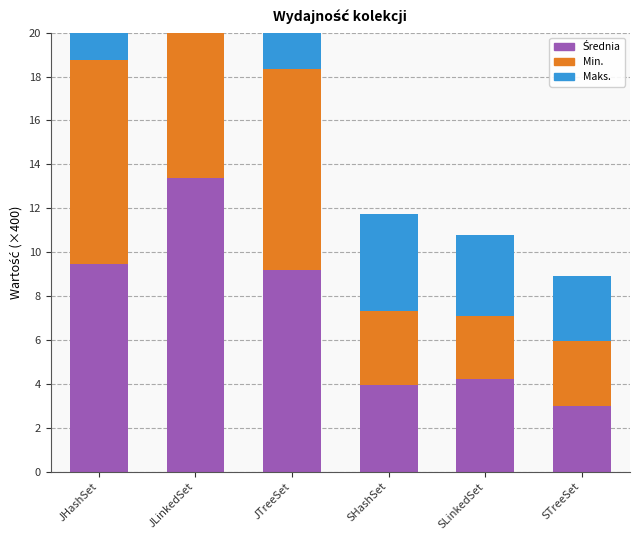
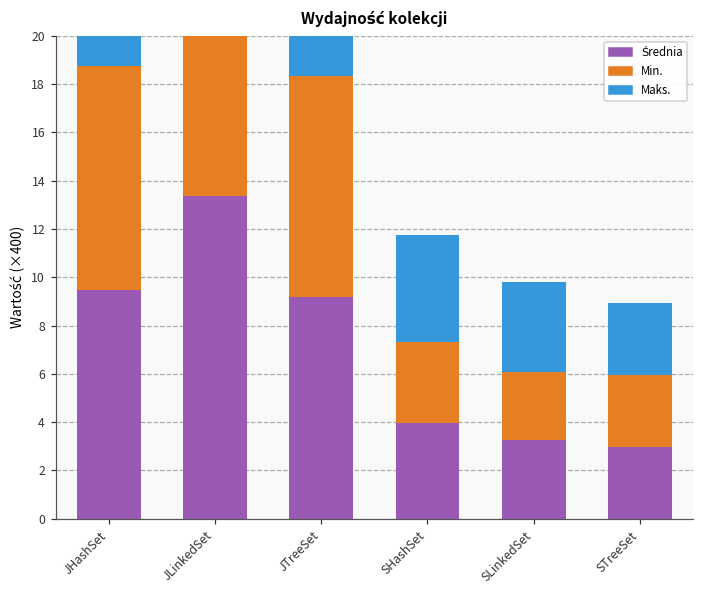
  {
    "Średnia": {
      "JHashSet": 9.5,
      "JLinkedSet": 13.4,
      "JTreeSet": 9.2,
      "SHashSet": 4.0,
-     "SLinkedSet": 4.2,
+     "SLinkedSet": 3.2,
      "STreeSet": 3.0
    },
    "Min.": {
      "JHashSet": 9.3,
      "JTreeSet": 9.2,
      "SHashSet": 3.4,
      "SLinkedSet": 2.8,
      "STreeSet": 3.0
    },
    "Maks.": {
      "SHashSet": 4.4,
      "SLinkedSet": 3.7,
      "STreeSet": 3.0
    }
  }
